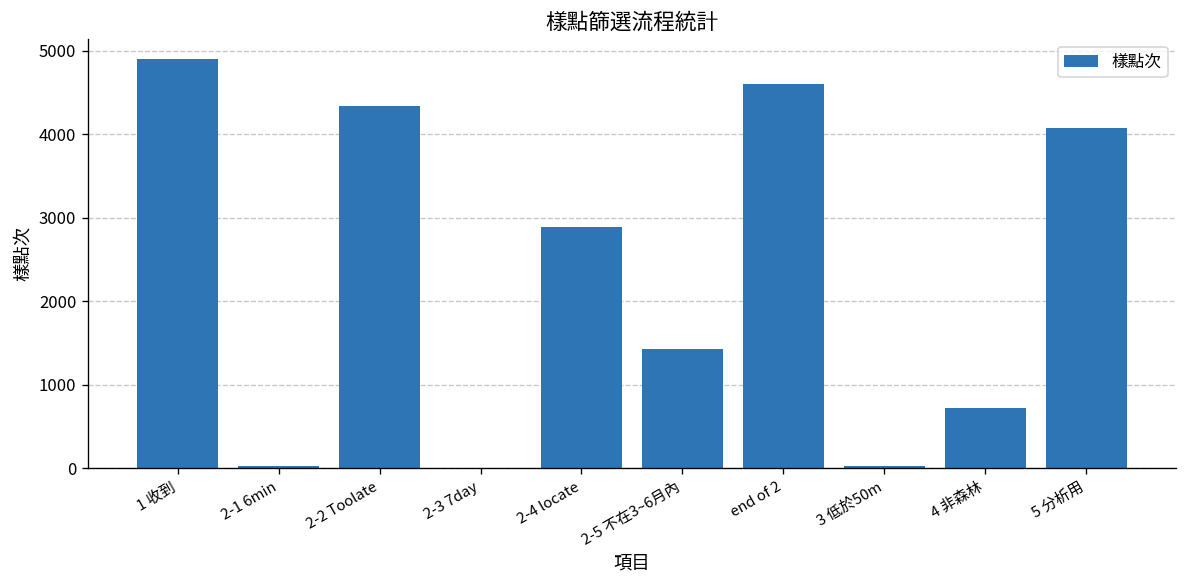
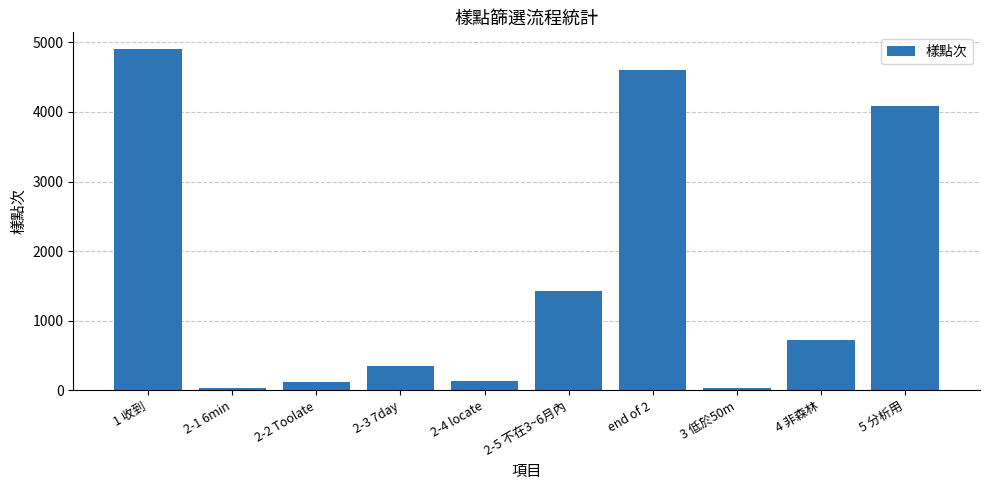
  {
    "1 收到": 4900,
-   "2-2 Toolate": 4300,
-   "2-3 7day": 0,
-   "2-4 locate": 2900,
+   "2-2 Toolate": 100,
+   "2-3 7day": 300,
+   "2-4 locate": 100,
    "2-5 不在3~6月內": 1400,
    "end of 2": 4600,
    "4 非森林": 700,
    "5 分析用": 4100
  }
